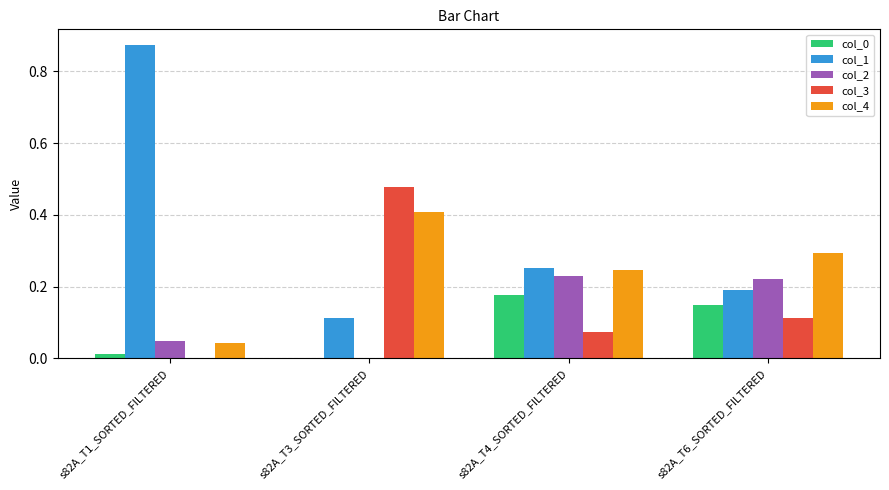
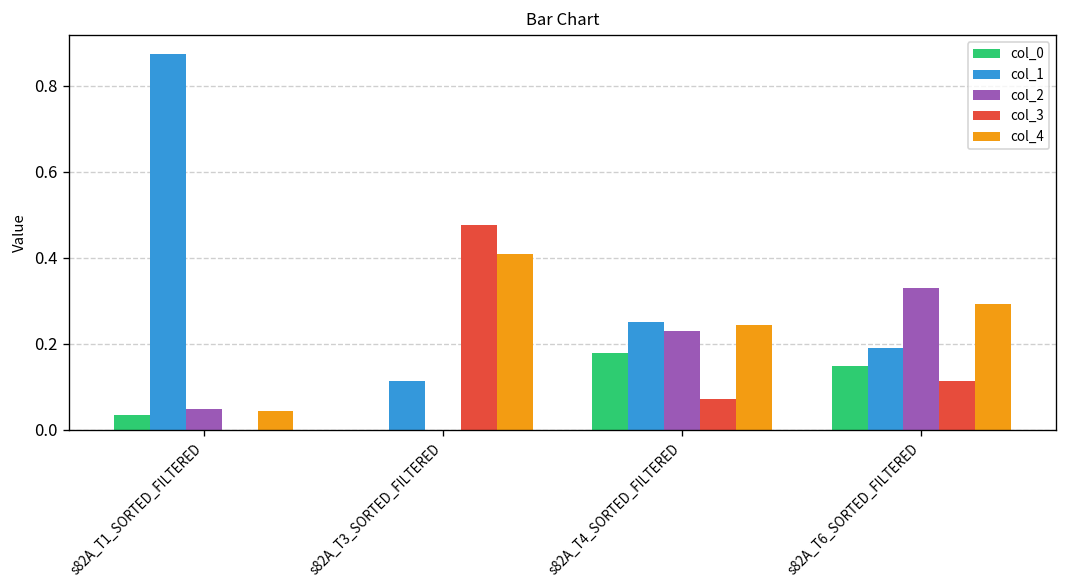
  {
    "col_0": {
-     "s82A_T1_SORTED_FILTERED": 0.01,
+     "s82A_T1_SORTED_FILTERED": 0.03,
      "s82A_T4_SORTED_FILTERED": 0.18,
      "s82A_T6_SORTED_FILTERED": 0.15
    },
    "col_1": {
      "s82A_T1_SORTED_FILTERED": 0.87,
      "s82A_T3_SORTED_FILTERED": 0.11,
      "s82A_T4_SORTED_FILTERED": 0.25,
      "s82A_T6_SORTED_FILTERED": 0.19
    },
    "col_2": {
      "s82A_T1_SORTED_FILTERED": 0.05,
      "s82A_T4_SORTED_FILTERED": 0.23,
-     "s82A_T6_SORTED_FILTERED": 0.22
+     "s82A_T6_SORTED_FILTERED": 0.33
    },
    "col_3": {
      "s82A_T3_SORTED_FILTERED": 0.48,
      "s82A_T4_SORTED_FILTERED": 0.07,
      "s82A_T6_SORTED_FILTERED": 0.11
    },
    "col_4": {
      "s82A_T1_SORTED_FILTERED": 0.04,
      "s82A_T3_SORTED_FILTERED": 0.41,
      "s82A_T4_SORTED_FILTERED": 0.25,
      "s82A_T6_SORTED_FILTERED": 0.29
    }
  }
